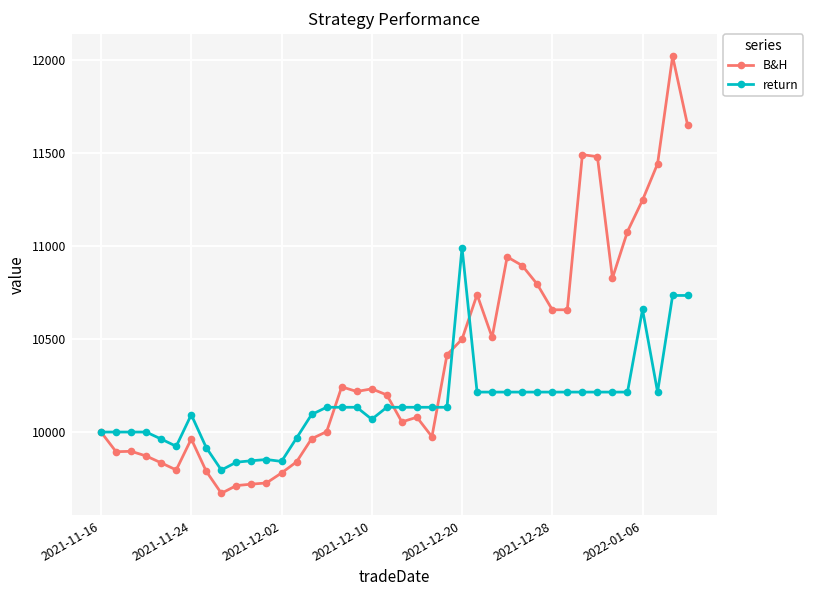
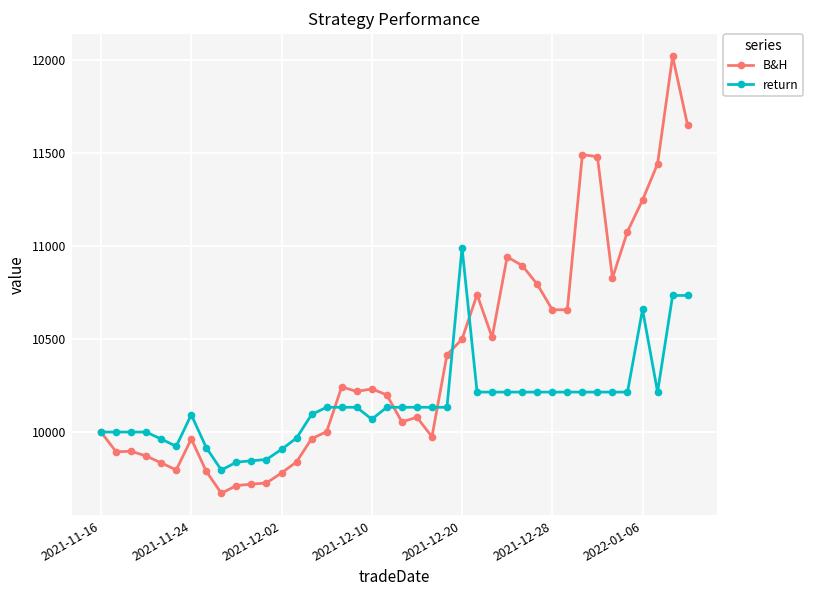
  {
    "B&H": {
      "2021-11-24": 9960,
      "2021-12-02": 9780,
      "2021-12-10": 10230,
      "2021-12-20": 10500,
      "2021-12-28": 10660,
      "2022-01-06": 11250
    },
    "return": {
      "2021-11-24": 10090,
-     "2021-12-02": 9840,
+     "2021-12-02": 9910,
      "2021-12-10": 10070,
      "2021-12-20": 10990,
      "2021-12-28": 10210,
      "2022-01-06": 10660
    }
  }
